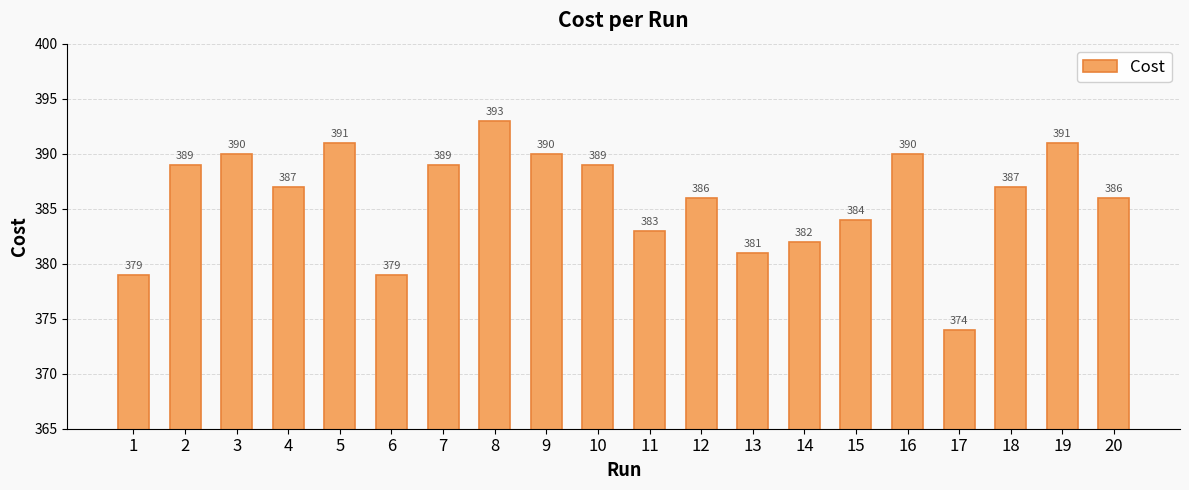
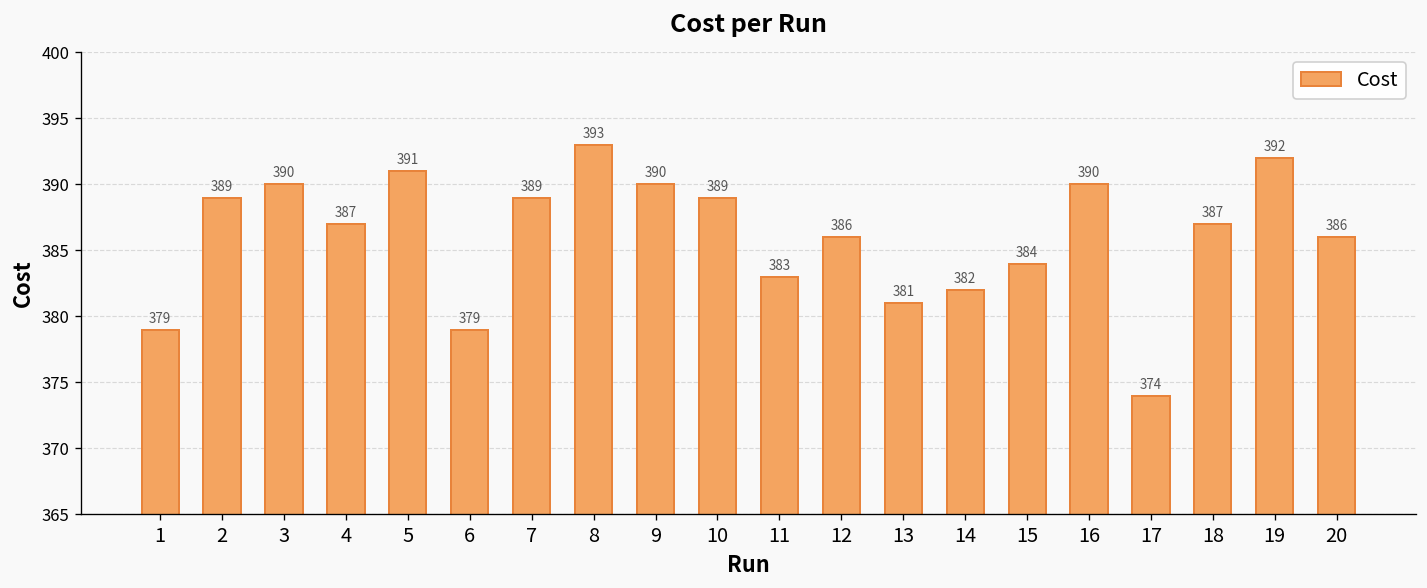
  {
    "1": 379,
    "2": 389,
    "3": 390,
    "4": 387,
    "5": 391,
    "6": 379,
    "7": 389,
    "8": 393,
    "9": 390,
    "10": 389,
    "11": 383,
    "12": 386,
    "13": 381,
    "14": 382,
    "15": 384,
    "16": 390,
    "17": 374,
    "18": 387,
-   "19": 391,
+   "19": 392,
    "20": 386
  }
